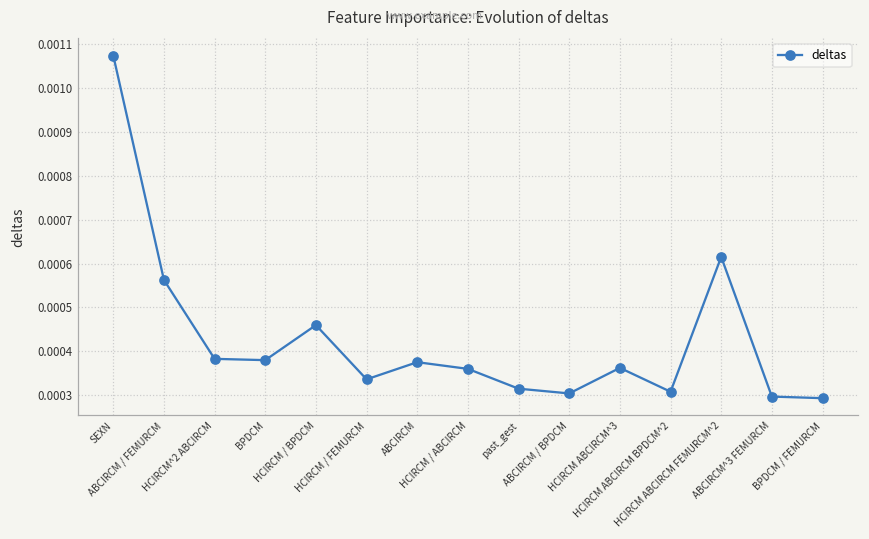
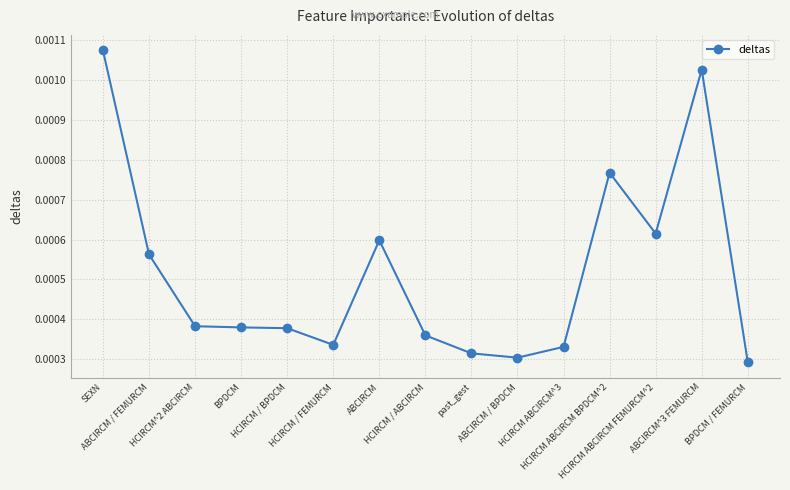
  {
    "SEXN": 0.00107,
    "ABCIRCM / FEMURCM": 0.00056,
    "HCIRCM^2 ABCIRCM": 0.00038,
    "BPDCM": 0.00038,
-   "HCIRCM / BPDCM": 0.00046,
+   "HCIRCM / BPDCM": 0.00038,
    "HCIRCM / FEMURCM": 0.00034,
-   "ABCIRCM": 0.00037,
+   "ABCIRCM": 0.00060,
    "HCIRCM / ABCIRCM": 0.00036,
    "past_gest": 0.00031,
    "ABCIRCM / BPDCM": 0.00030,
-   "HCIRCM ABCIRCM^3": 0.00036,
-   "HCIRCM ABCIRCM BPDCM^2": 0.00031,
+   "HCIRCM ABCIRCM^3": 0.00033,
+   "HCIRCM ABCIRCM BPDCM^2": 0.00077,
    "HCIRCM ABCIRCM FEMURCM^2": 0.00062,
-   "ABCIRCM^3 FEMURCM": 0.00030,
+   "ABCIRCM^3 FEMURCM": 0.00103,
    "BPDCM / FEMURCM": 0.00029
  }
